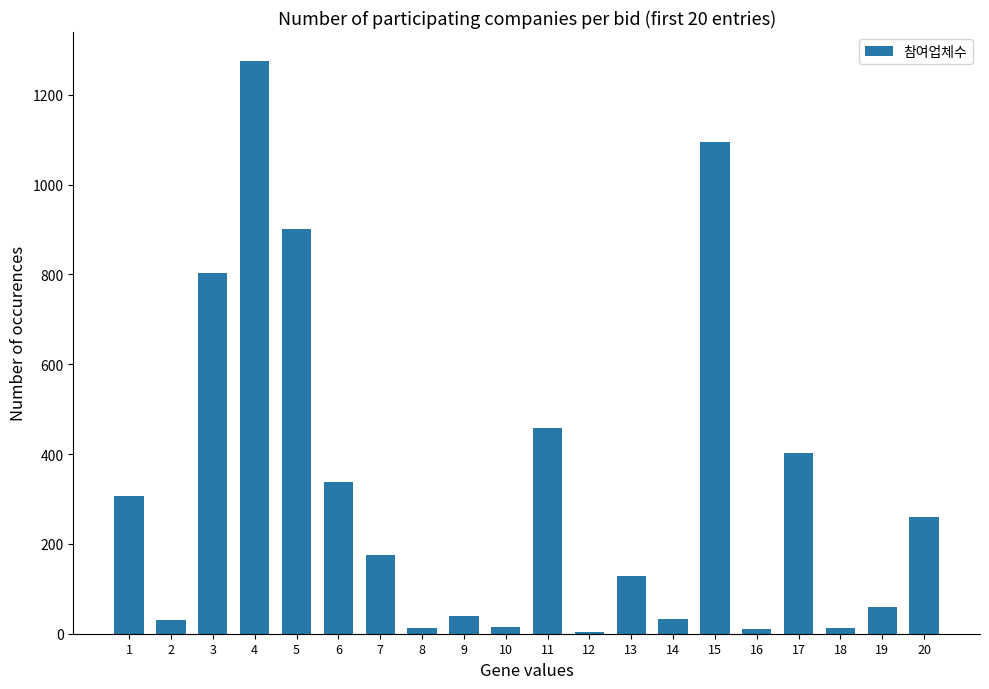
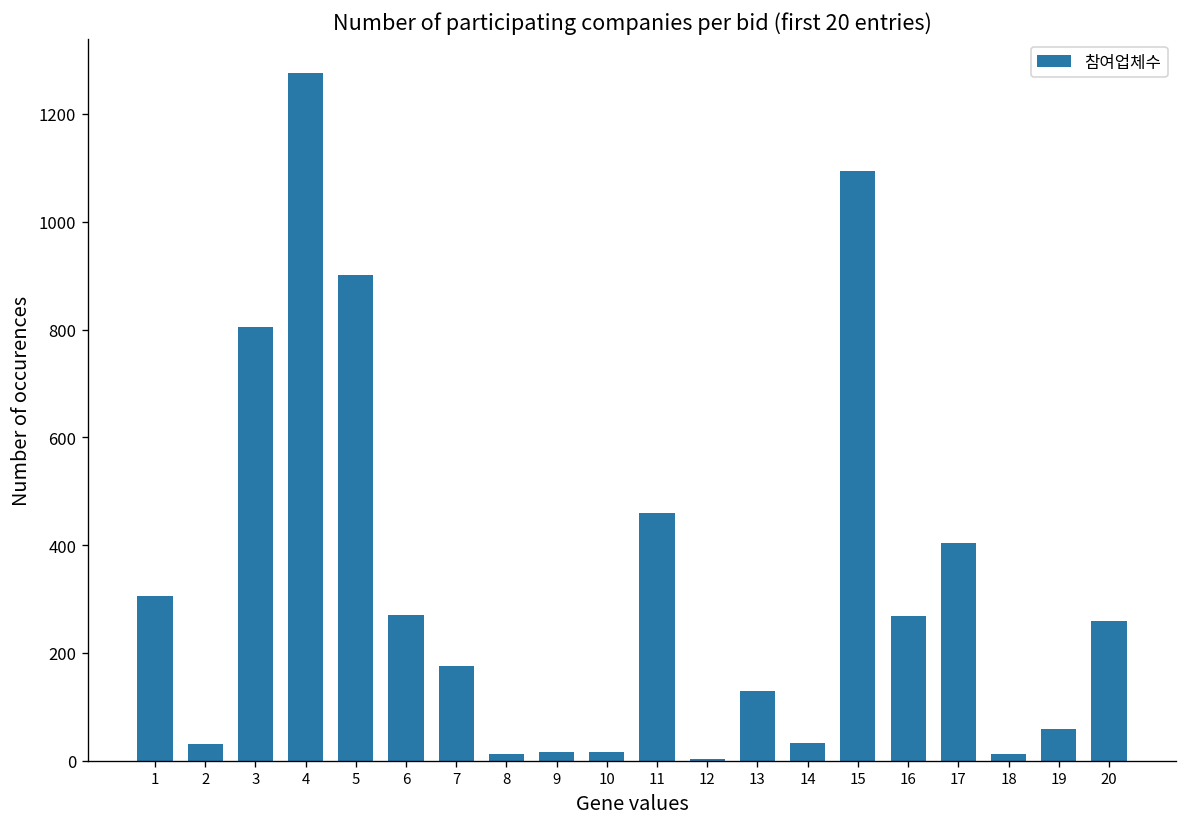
  {
    "1": 310,
    "2": 30,
    "3": 800,
    "4": 1280,
    "5": 900,
-   "6": 340,
+   "6": 270,
    "7": 180,
    "8": 10,
-   "9": 40,
+   "9": 20,
    "10": 20,
    "11": 460,
    "13": 130,
    "14": 30,
    "15": 1090,
-   "16": 10,
+   "16": 270,
    "17": 400,
    "18": 10,
    "19": 60,
    "20": 260
  }
